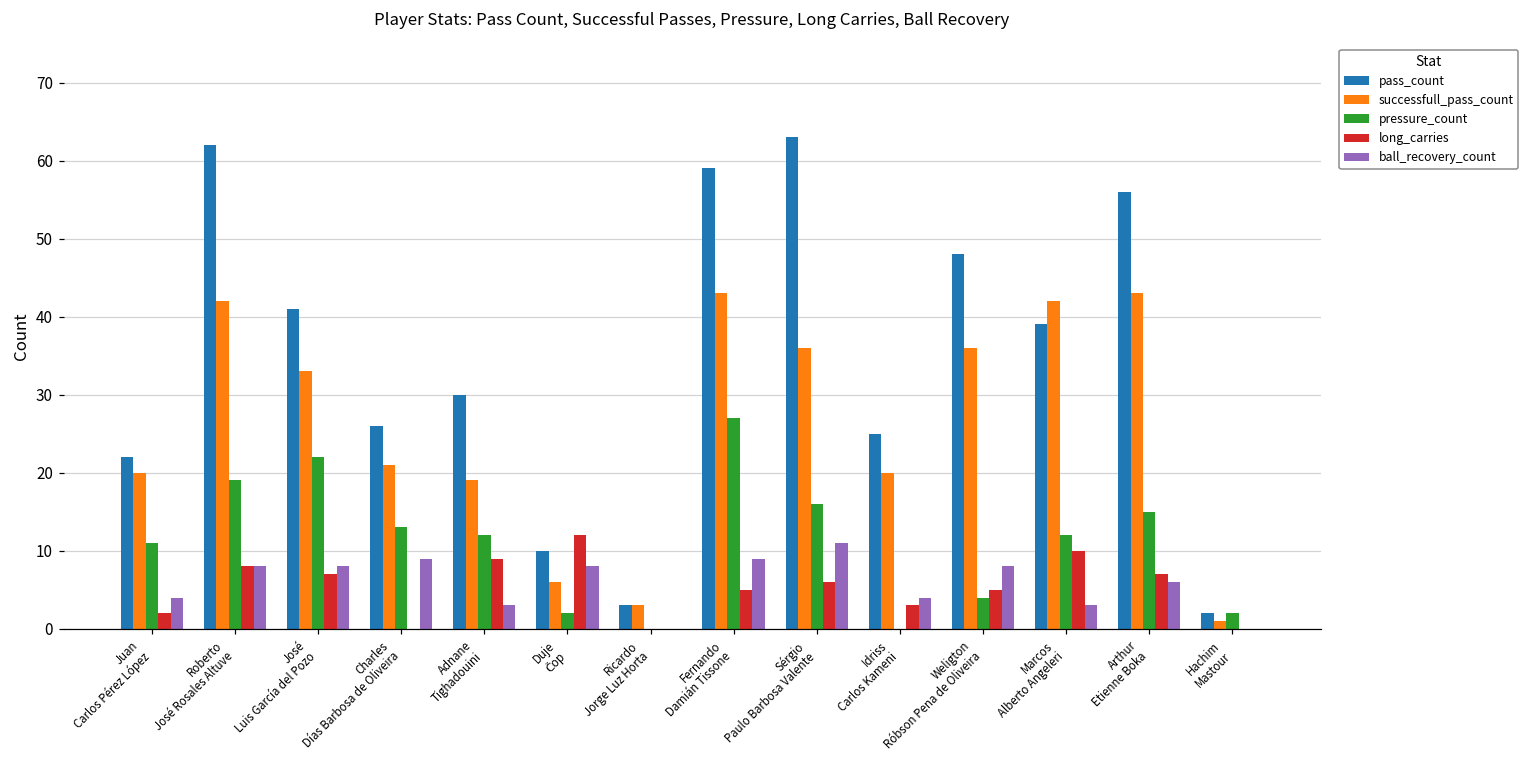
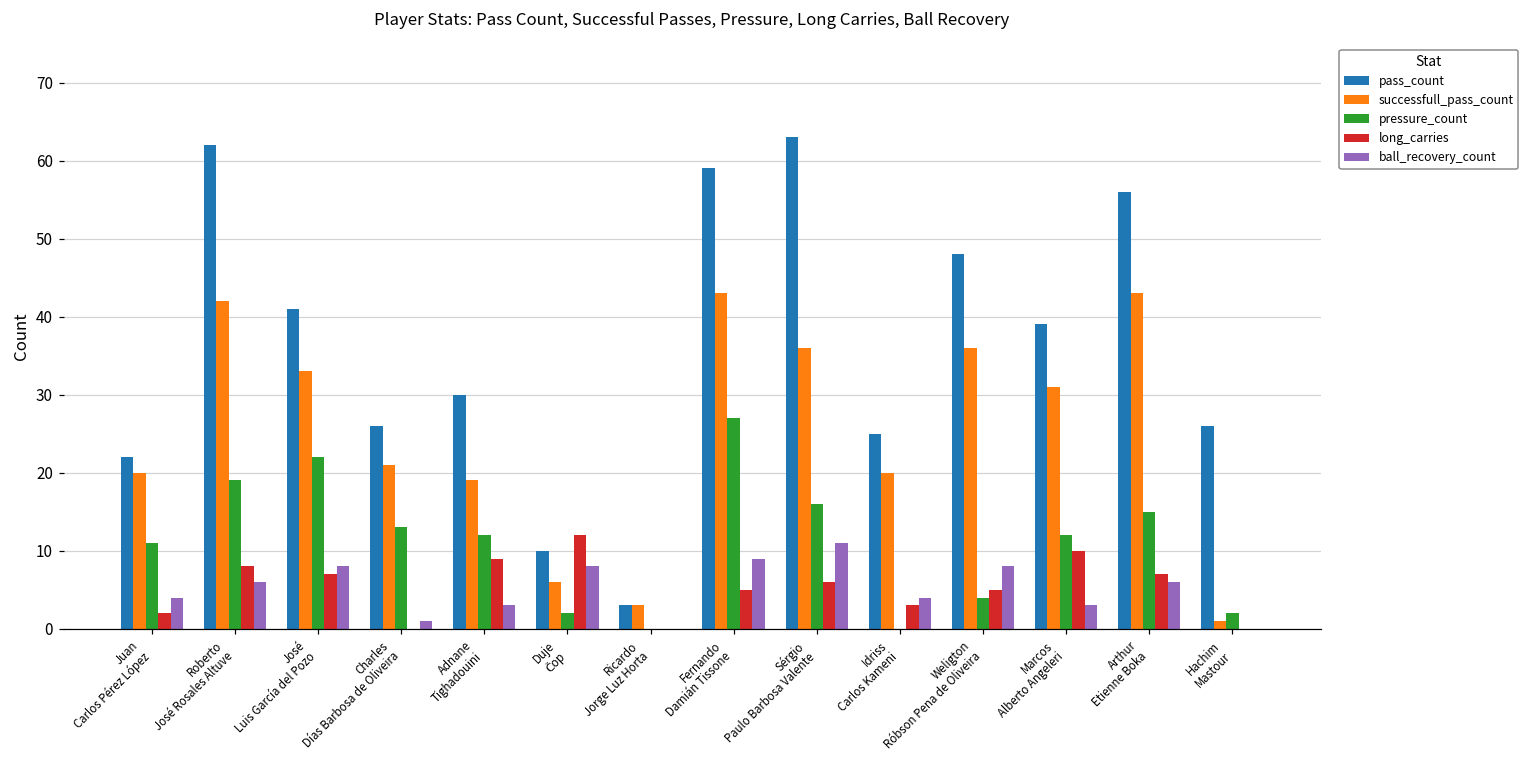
  {
    "pass_count": {
      "Juan Carlos Pérez López": 22,
      "Roberto José Rosales Altuve": 62,
      "José Luis García del Pozo": 41,
      "Charles Días Barbosa de Oliveira": 26,
      "Adnane Tighadouini": 30,
      "Duje Čop": 10,
      "Ricardo Jorge Luz Horta": 3,
      "Fernando Damián Tissone": 59,
      "Sérgio Paulo Barbosa Valente": 63,
      "Idriss Carlos Kameni": 25,
      "Weligton Róbson Pena de Oliveira": 48,
      "Marcos Alberto Angeleri": 39,
      "Arthur Etienne Boka": 56,
-     "Hachim Mastour": 2
+     "Hachim Mastour": 26
    },
    "successfull_pass_count": {
      "Juan Carlos Pérez López": 20,
      "Roberto José Rosales Altuve": 42,
      "José Luis García del Pozo": 33,
      "Charles Días Barbosa de Oliveira": 21,
      "Adnane Tighadouini": 19,
      "Duje Čop": 6,
      "Ricardo Jorge Luz Horta": 3,
      "Fernando Damián Tissone": 43,
      "Sérgio Paulo Barbosa Valente": 36,
      "Idriss Carlos Kameni": 20,
      "Weligton Róbson Pena de Oliveira": 36,
-     "Marcos Alberto Angeleri": 42,
+     "Marcos Alberto Angeleri": 31,
      "Arthur Etienne Boka": 43,
      "Hachim Mastour": 1
    },
    "pressure_count": {
      "Juan Carlos Pérez López": 11,
      "Roberto José Rosales Altuve": 19,
      "José Luis García del Pozo": 22,
      "Charles Días Barbosa de Oliveira": 13,
      "Adnane Tighadouini": 12,
      "Duje Čop": 2,
      "Ricardo Jorge Luz Horta": 0,
      "Fernando Damián Tissone": 27,
      "Sérgio Paulo Barbosa Valente": 16,
      "Idriss Carlos Kameni": 0,
      "Weligton Róbson Pena de Oliveira": 4,
      "Marcos Alberto Angeleri": 12,
      "Arthur Etienne Boka": 15,
      "Hachim Mastour": 2
    },
    "long_carries": {
      "Juan Carlos Pérez López": 2,
      "Roberto José Rosales Altuve": 8,
      "José Luis García del Pozo": 7,
      "Charles Días Barbosa de Oliveira": 0,
      "Adnane Tighadouini": 9,
      "Duje Čop": 12,
      "Ricardo Jorge Luz Horta": 0,
      "Fernando Damián Tissone": 5,
      "Sérgio Paulo Barbosa Valente": 6,
      "Idriss Carlos Kameni": 3,
      "Weligton Róbson Pena de Oliveira": 5,
      "Marcos Alberto Angeleri": 10,
      "Arthur Etienne Boka": 7,
      "Hachim Mastour": 0
    },
    "ball_recovery_count": {
      "Juan Carlos Pérez López": 4,
-     "Roberto José Rosales Altuve": 8,
+     "Roberto José Rosales Altuve": 6,
      "José Luis García del Pozo": 8,
-     "Charles Días Barbosa de Oliveira": 9,
+     "Charles Días Barbosa de Oliveira": 1,
      "Adnane Tighadouini": 3,
      "Duje Čop": 8,
      "Ricardo Jorge Luz Horta": 0,
      "Fernando Damián Tissone": 9,
      "Sérgio Paulo Barbosa Valente": 11,
      "Idriss Carlos Kameni": 4,
      "Weligton Róbson Pena de Oliveira": 8,
      "Marcos Alberto Angeleri": 3,
      "Arthur Etienne Boka": 6,
      "Hachim Mastour": 0
    }
  }
